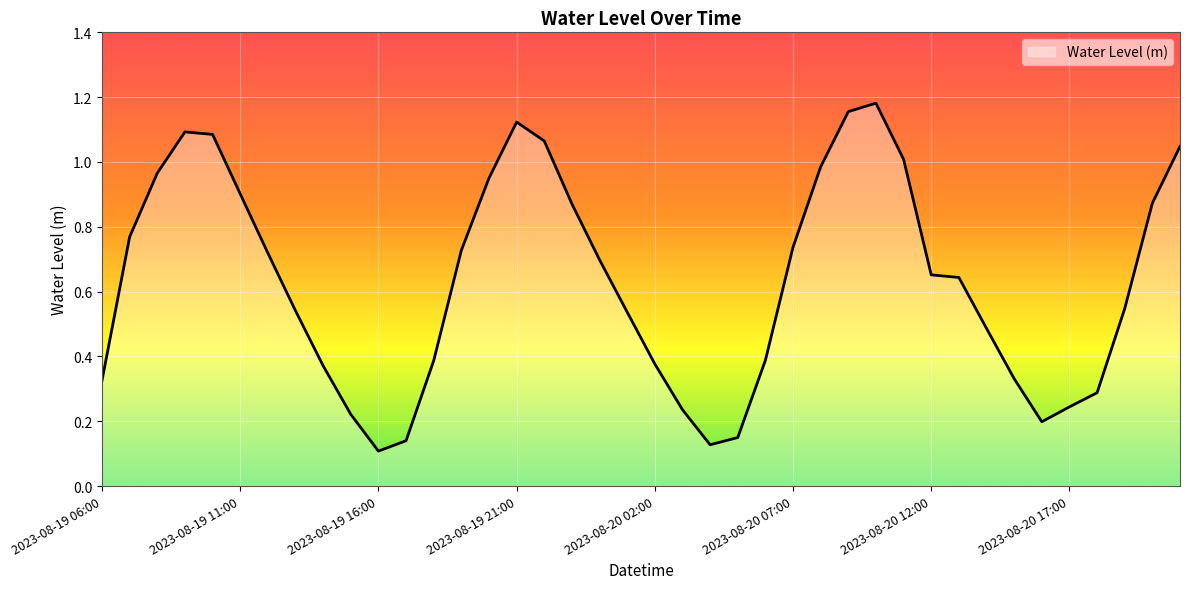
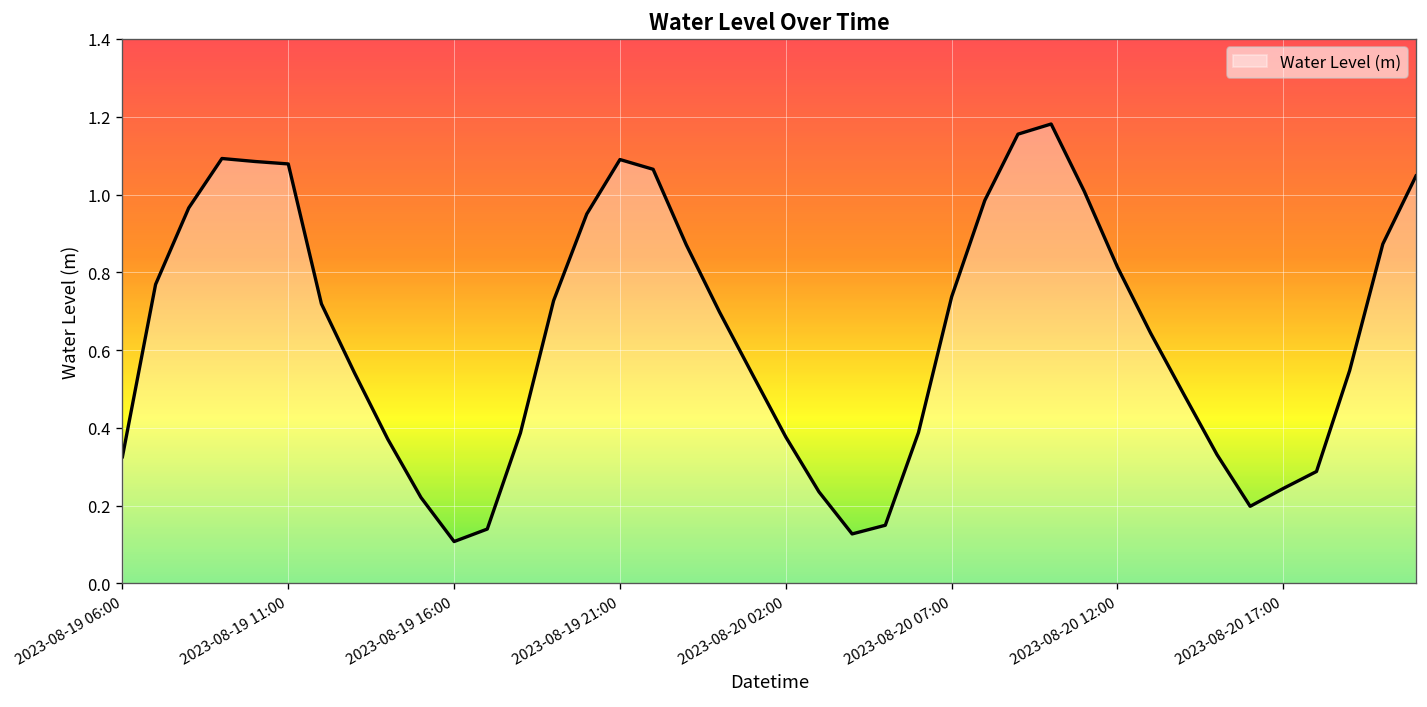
  {
    "2023-08-19 06:00": 0.33,
-   "2023-08-19 11:00": 0.90,
+   "2023-08-19 11:00": 1.08,
    "2023-08-19 16:00": 0.11,
-   "2023-08-19 21:00": 1.12,
+   "2023-08-19 21:00": 1.09,
    "2023-08-20 02:00": 0.38,
    "2023-08-20 07:00": 0.74,
-   "2023-08-20 12:00": 0.65,
+   "2023-08-20 12:00": 0.81,
    "2023-08-20 17:00": 0.24
  }
